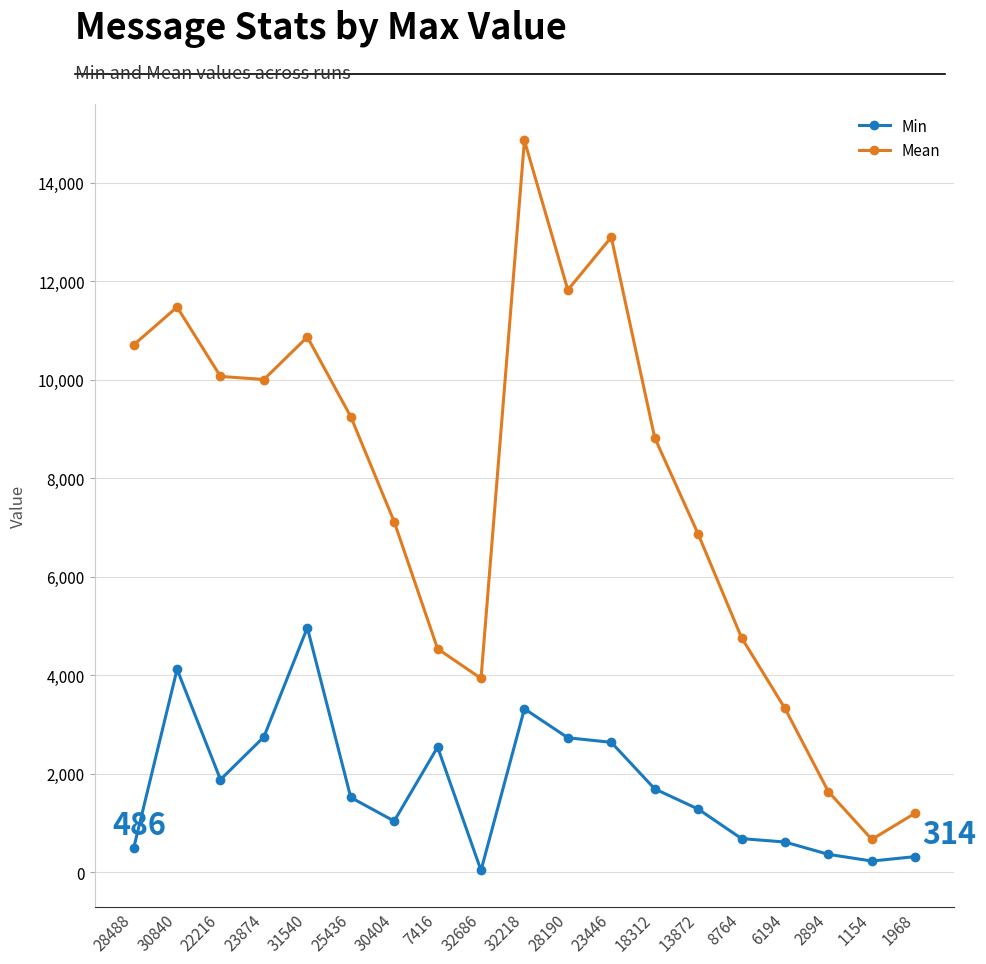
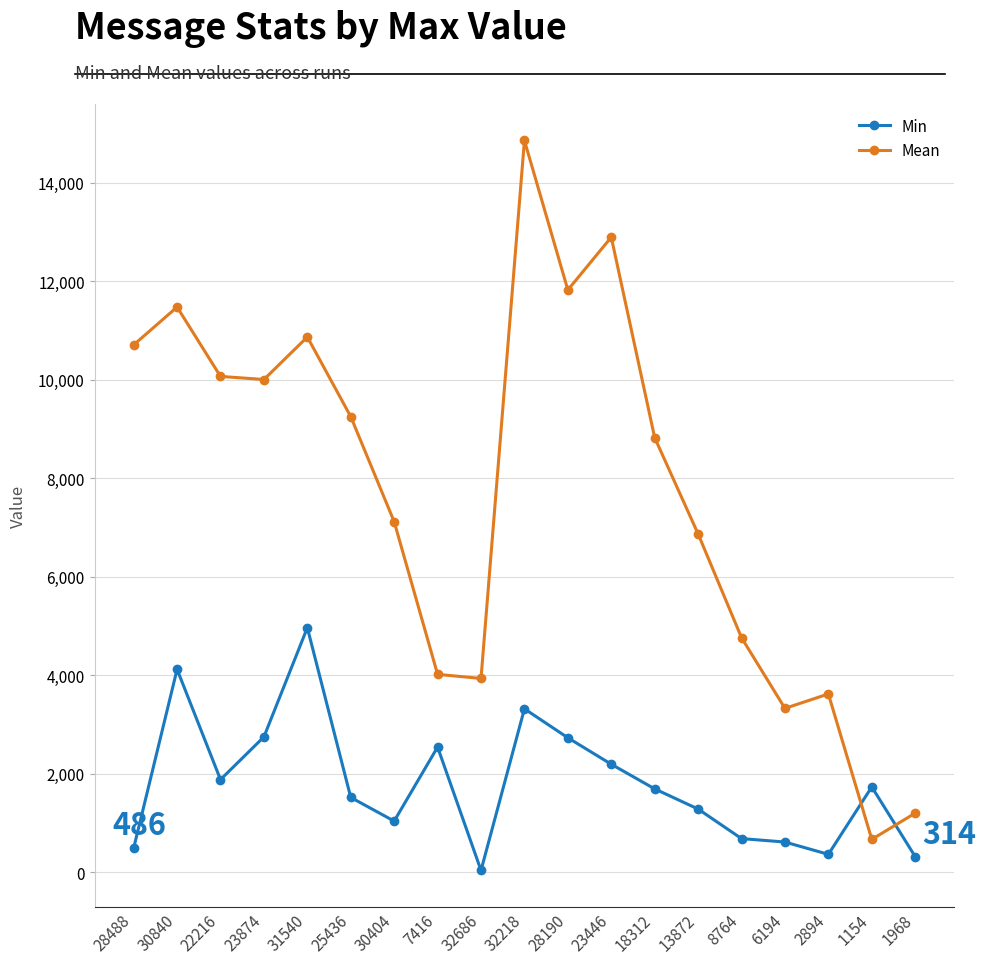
  {
    "Min": {
      "30840": "4,100",
      "22216": "1,900",
      "23874": "2,700",
      "31540": "5,000",
      "25436": "1,500",
      "30404": "1,000",
      "7416": "2,500",
      "32686": "0",
      "32218": "3,300",
      "28190": "2,700",
-     "23446": "2,600",
+     "23446": "2,200",
      "18312": "1,700",
      "13872": "1,300",
      "8764": "700",
      "6194": "600",
      "2894": "400",
-     "1154": "200"
+     "1154": "1,700"
    },
    "Mean": {
      "28488": "10,700",
      "30840": "11,500",
      "22216": "10,100",
      "23874": "10,000",
      "31540": "10,900",
      "25436": "9,300",
      "30404": "7,100",
-     "7416": "4,500",
+     "7416": "4,000",
      "32686": "3,900",
      "32218": "14,900",
      "28190": "11,800",
      "23446": "12,900",
      "18312": "8,800",
      "13872": "6,900",
      "8764": "4,800",
      "6194": "3,300",
-     "2894": "1,600",
+     "2894": "3,600",
      "1154": "700"
    }
  }
